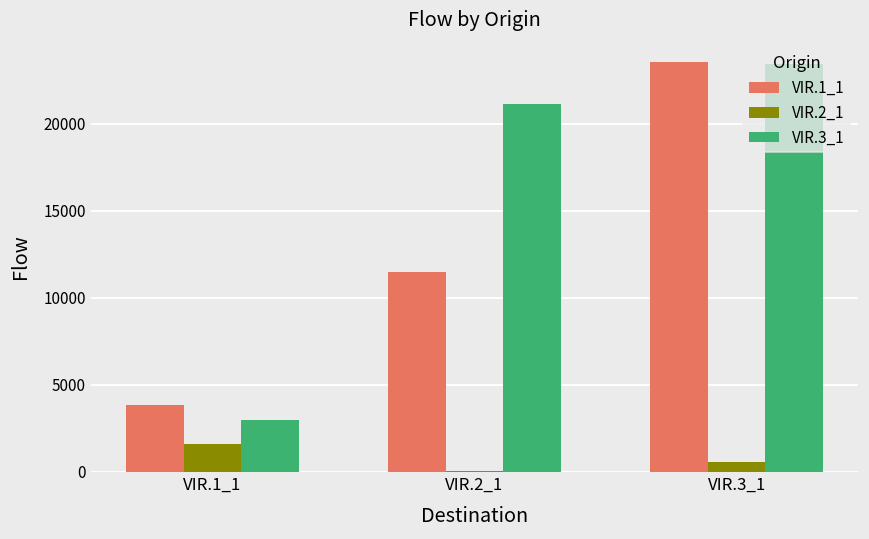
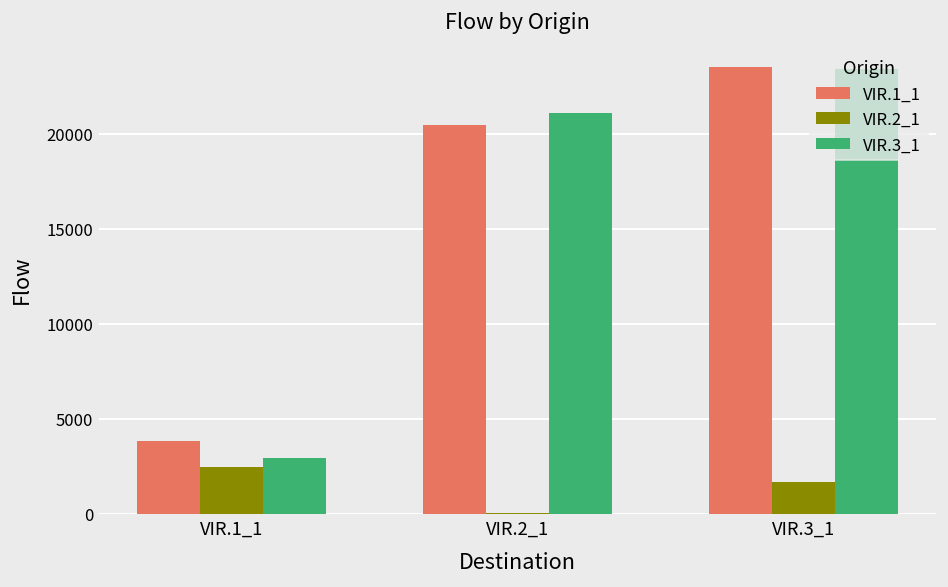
  {
    "VIR.1_1": {
      "VIR.1_1": 3900,
-     "VIR.2_1": 11500,
+     "VIR.2_1": 20500,
      "VIR.3_1": 23500
    },
    "VIR.2_1": {
-     "VIR.1_1": 1600,
-     "VIR.3_1": 500
+     "VIR.1_1": 2500,
+     "VIR.3_1": 1700
    },
    "VIR.3_1": {
      "VIR.1_1": 3000,
      "VIR.2_1": 21100
    }
  }
